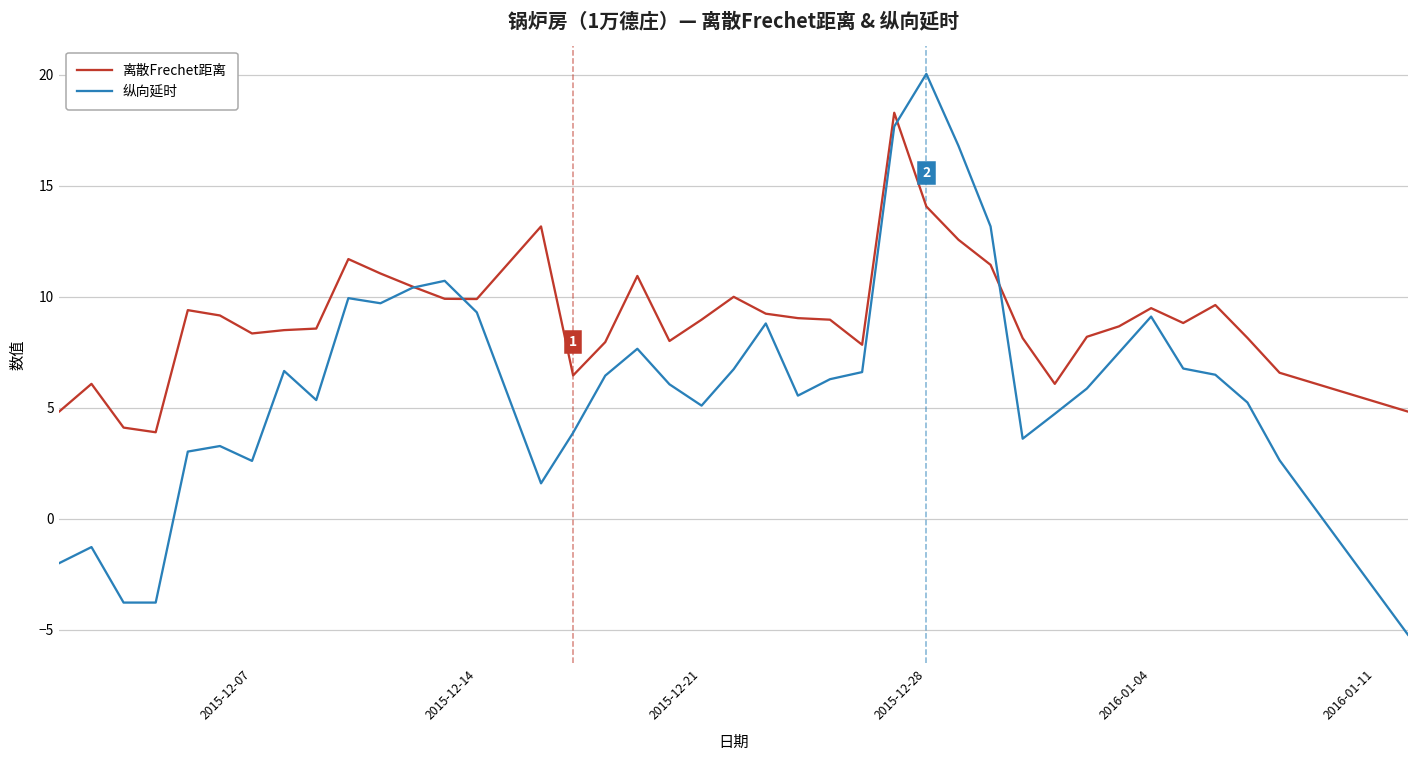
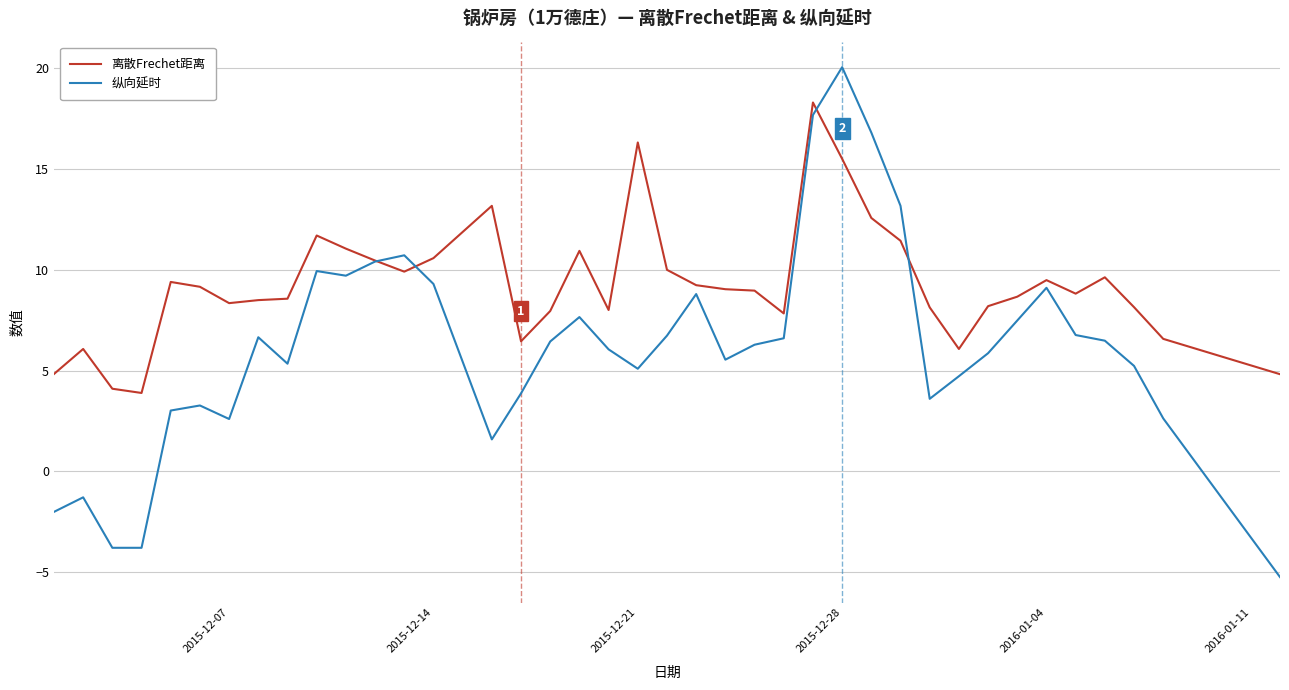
  {
    "离散Frechet距离": {
      "2015-12-07": 8.3,
-     "2015-12-14": 9.9,
-     "2015-12-21": 9.0,
-     "2015-12-28": 14.1,
+     "2015-12-14": 10.6,
+     "2015-12-21": 16.3,
+     "2015-12-28": 15.5,
      "2016-01-04": 9.5
    },
    "纵向延时": {
      "2015-12-07": 2.6,
      "2015-12-14": 9.3,
      "2015-12-21": 5.1,
      "2015-12-28": 20.0,
      "2016-01-04": 9.1
    }
  }
